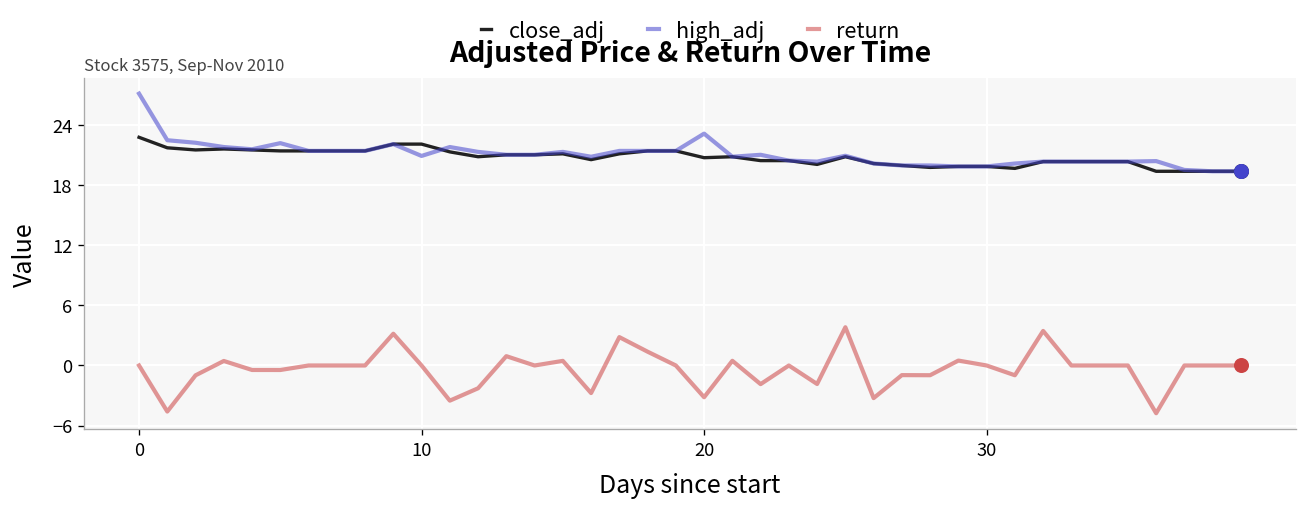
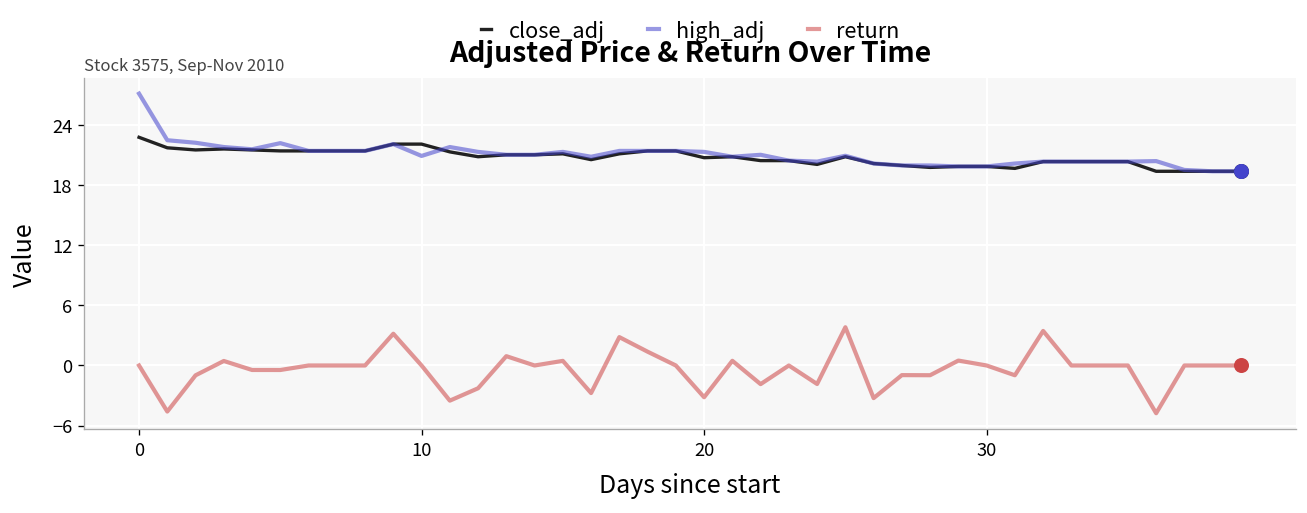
  {
    "high_adj": {
      "10": 21,
-     "20": 23
+     "20": 21
    }
  }
